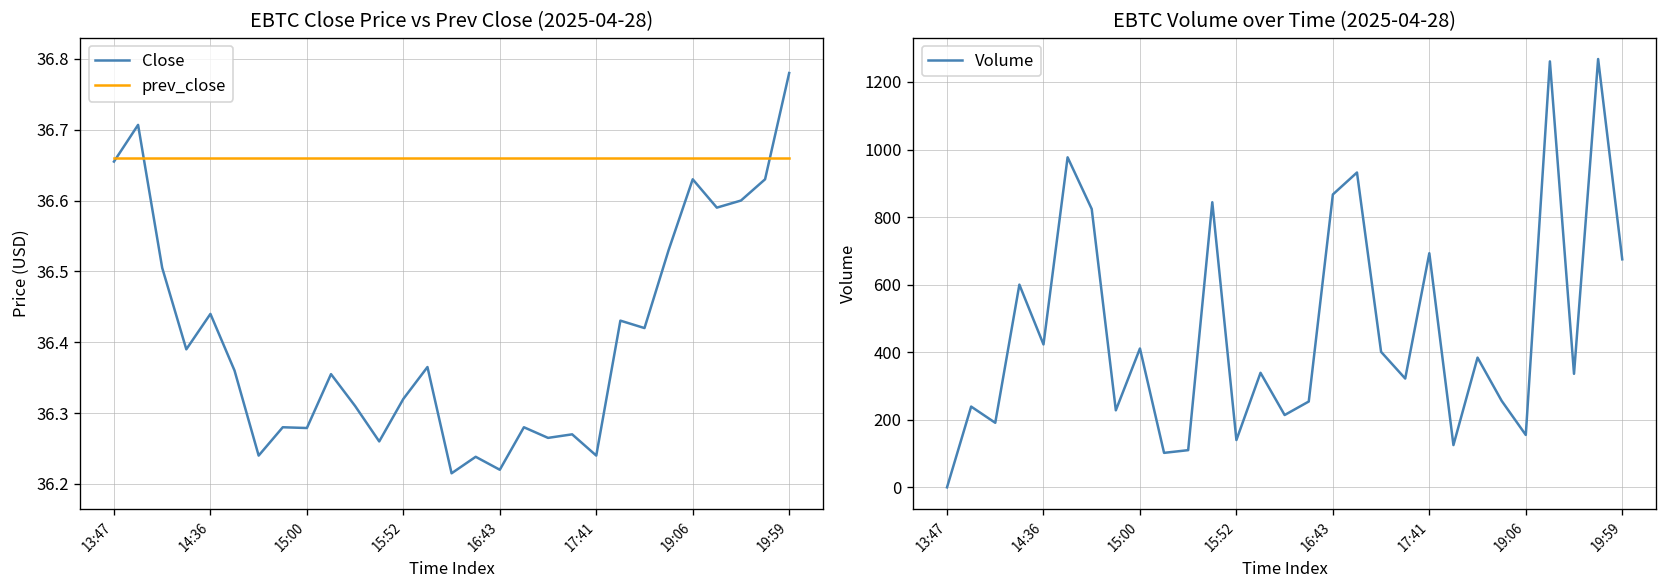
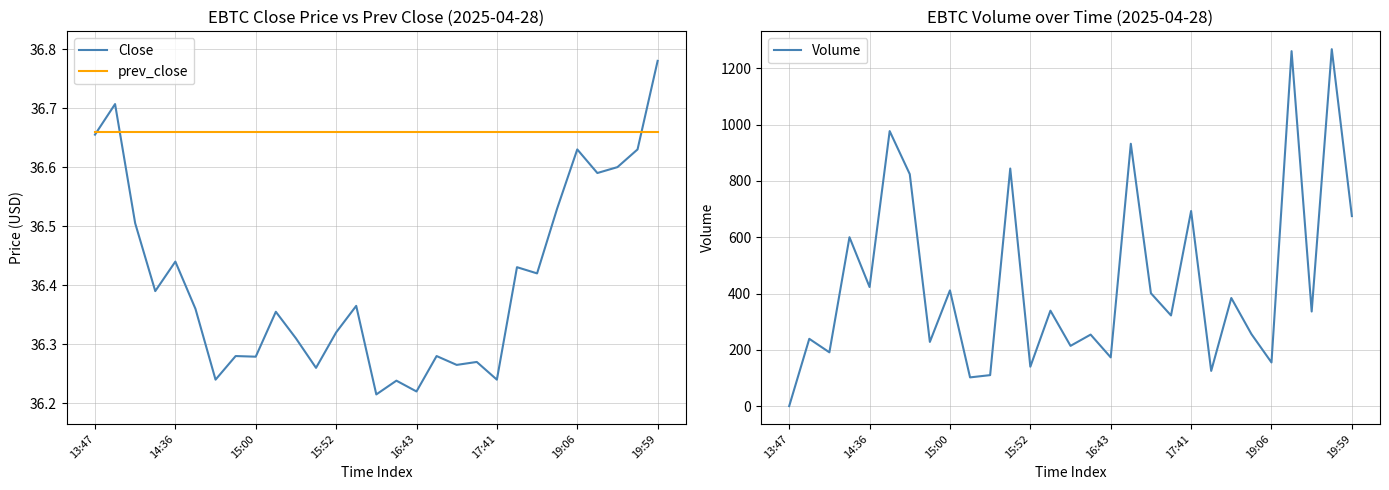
  {
    "EBTC Close Price vs Prev Close (2025-04-28)": {
      "Close": {
        "13:47": 36.65,
        "14:36": 36.44,
        "15:00": 36.28,
        "15:52": 36.32,
        "16:43": 36.22,
        "17:41": 36.24,
        "19:06": 36.63,
        "19:59": 36.78
      },
      "prev_close": {
        "13:47": 36.66,
        "14:36": 36.66,
        "15:00": 36.66,
        "15:52": 36.66,
        "16:43": 36.66,
        "17:41": 36.66,
        "19:06": 36.66,
        "19:59": 36.66
      }
    },
    "EBTC Volume over Time (2025-04-28)": {
      "13:47": 0,
      "14:36": 420,
      "15:00": 410,
      "15:52": 140,
-     "16:43": 870,
+     "16:43": 170,
      "17:41": 690,
      "19:06": 160,
      "19:59": 680
    }
  }
